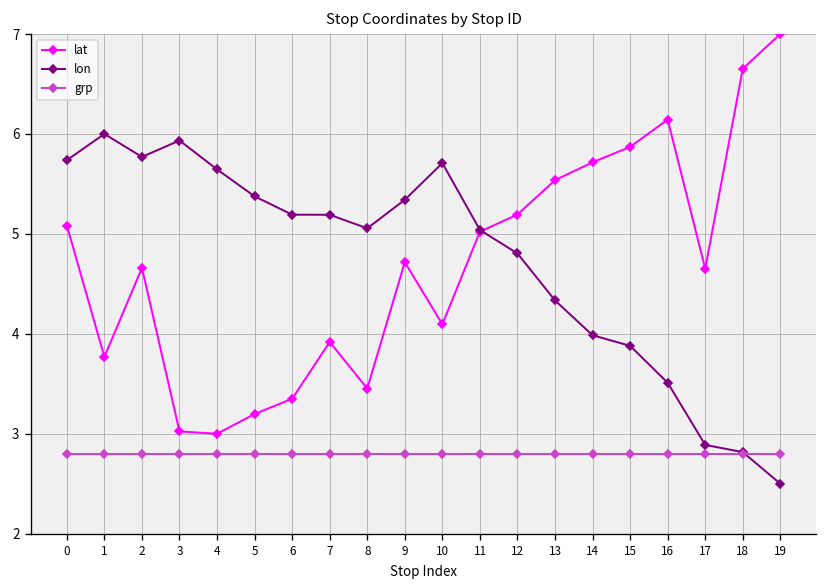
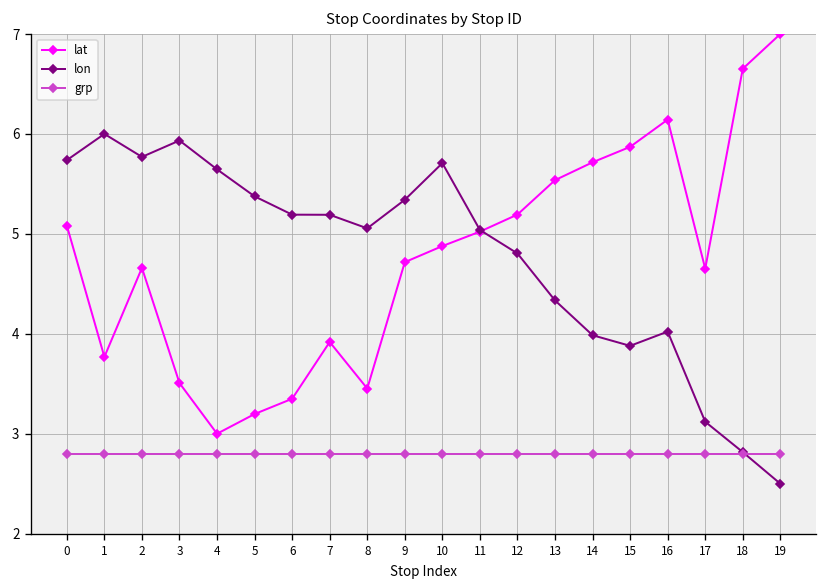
  {
    "lat": {
      "0": 5.1,
      "1": 3.8,
      "2": 4.7,
-     "3": 3.0,
+     "3": 3.5,
      "4": 3.0,
      "5": 3.2,
      "6": 3.3,
      "7": 3.9,
      "8": 3.5,
      "9": 4.7,
-     "10": 4.1,
+     "10": 4.9,
      "12": 5.2,
      "13": 5.5,
      "14": 5.7,
      "15": 5.9,
      "16": 6.1,
      "17": 4.7,
      "18": 6.7,
      "19": 7.0
    },
    "lon": {
      "0": 5.7,
      "1": 6.0,
      "2": 5.8,
      "3": 5.9,
      "4": 5.6,
      "5": 5.4,
      "6": 5.2,
      "7": 5.2,
      "8": 5.1,
      "9": 5.3,
      "10": 5.7,
      "12": 4.8,
      "13": 4.3,
      "14": 4.0,
      "15": 3.9,
-     "16": 3.5,
-     "17": 2.9,
+     "16": 4.0,
+     "17": 3.1,
      "19": 2.5
    },
    "grp": {
      "0": 2.8,
      "1": 2.8,
      "2": 2.8,
      "3": 2.8,
      "4": 2.8,
      "5": 2.8,
      "6": 2.8,
      "7": 2.8,
      "8": 2.8,
      "9": 2.8,
      "10": 2.8,
      "11": 2.8,
      "12": 2.8,
      "13": 2.8,
      "14": 2.8,
      "15": 2.8,
      "16": 2.8,
      "17": 2.8,
      "19": 2.8
    }
  }
